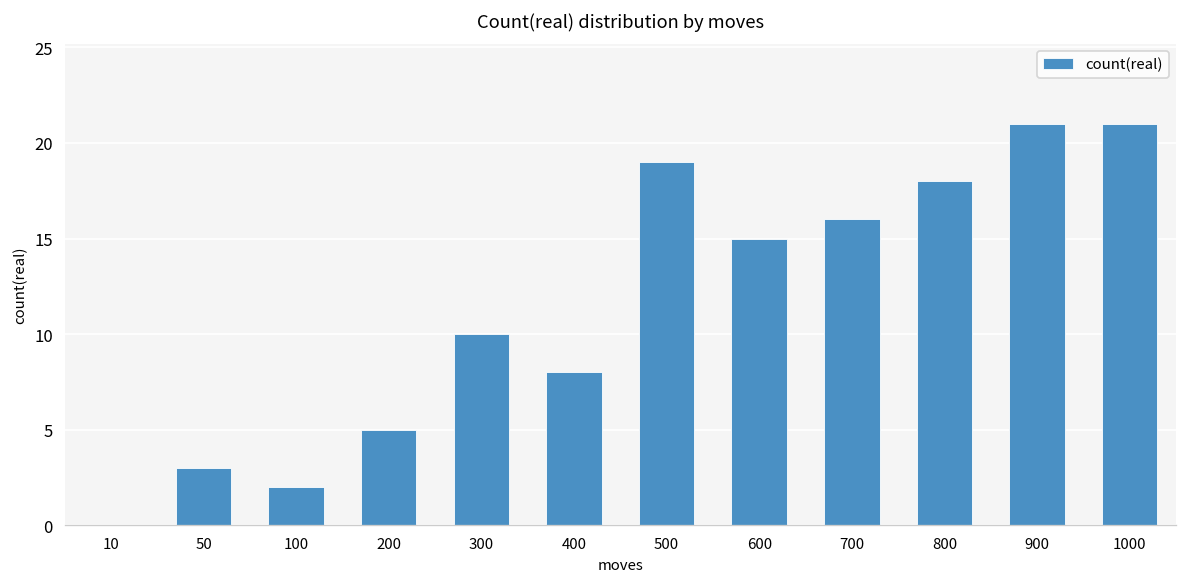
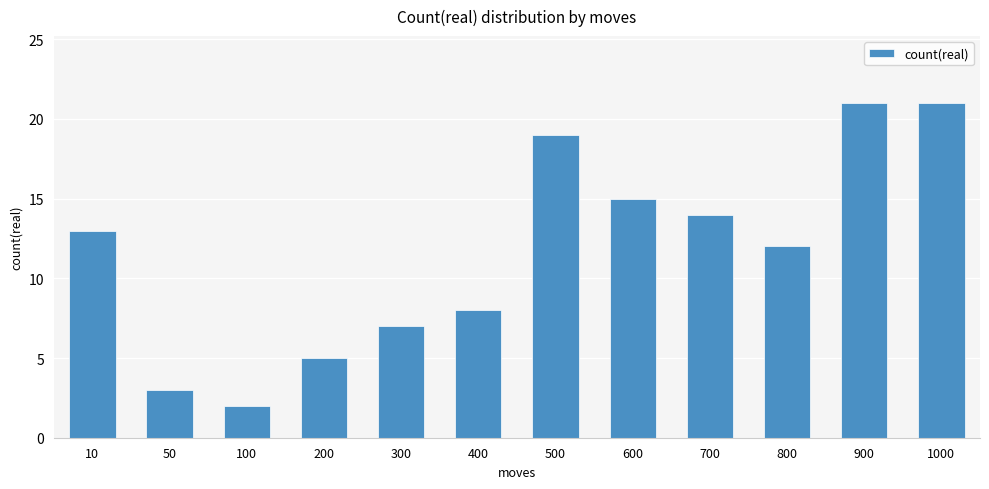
  {
-   "10": 0,
+   "10": 13,
    "50": 3,
    "100": 2,
    "200": 5,
-   "300": 10,
+   "300": 7,
    "400": 8,
    "500": 19,
    "600": 15,
-   "700": 16,
-   "800": 18,
+   "700": 14,
+   "800": 12,
    "900": 21,
    "1000": 21
  }
